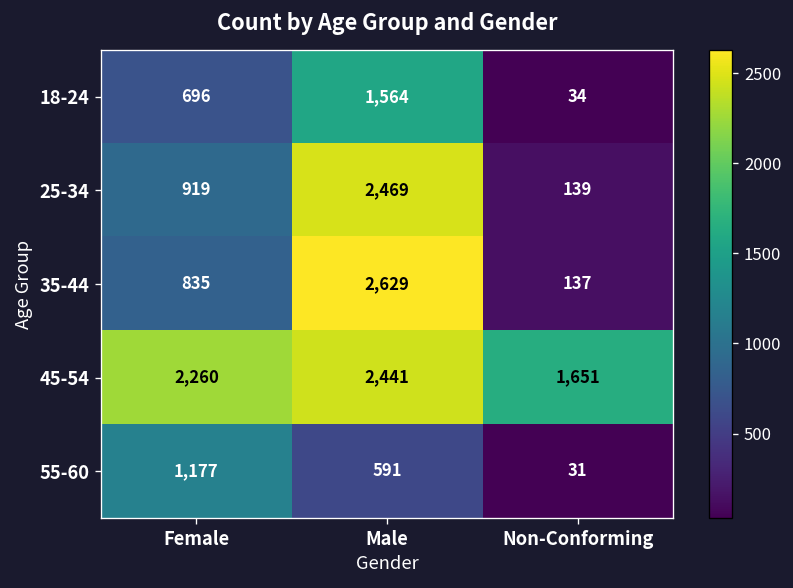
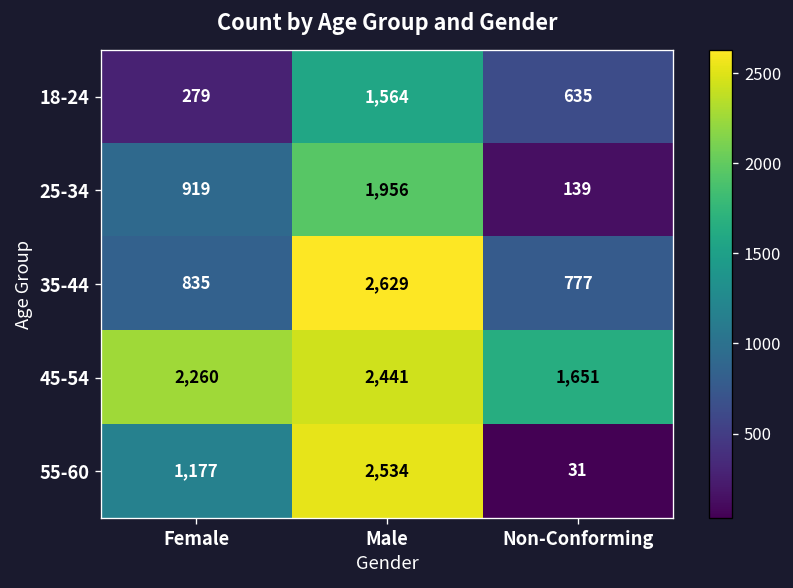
  {
    "18-24": {
-     "Female": "696",
+     "Female": "279",
      "Male": "1,564",
-     "Non-Conforming": "34"
+     "Non-Conforming": "635"
    },
    "25-34": {
      "Female": "919",
-     "Male": "2,469",
+     "Male": "1,956",
      "Non-Conforming": "139"
    },
    "35-44": {
      "Female": "835",
      "Male": "2,629",
-     "Non-Conforming": "137"
+     "Non-Conforming": "777"
    },
    "45-54": {
      "Female": "2,260",
      "Male": "2,441",
      "Non-Conforming": "1,651"
    },
    "55-60": {
      "Female": "1,177",
-     "Male": "591",
+     "Male": "2,534",
      "Non-Conforming": "31"
    }
  }
